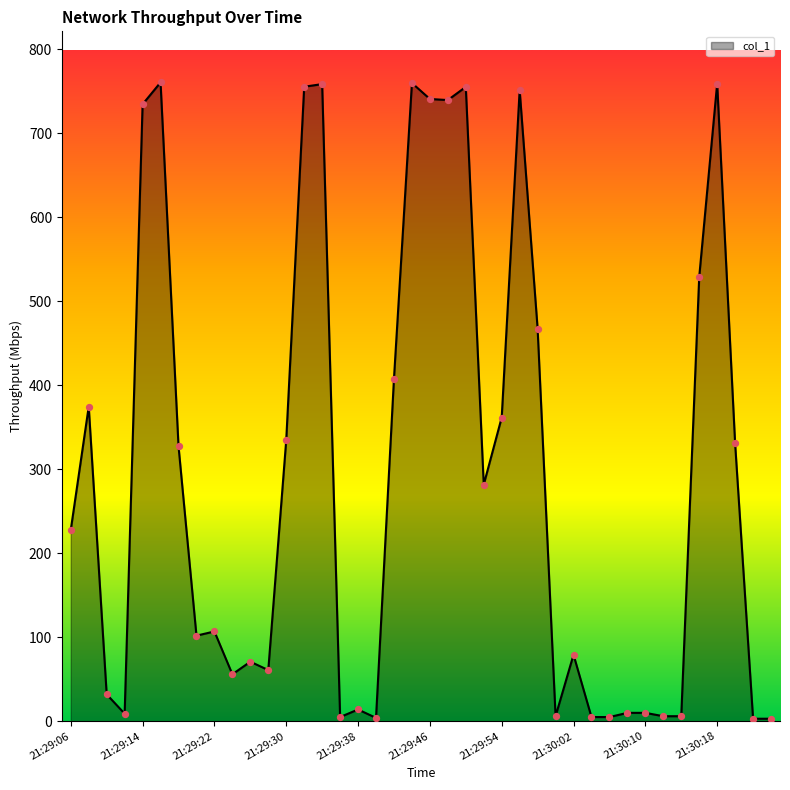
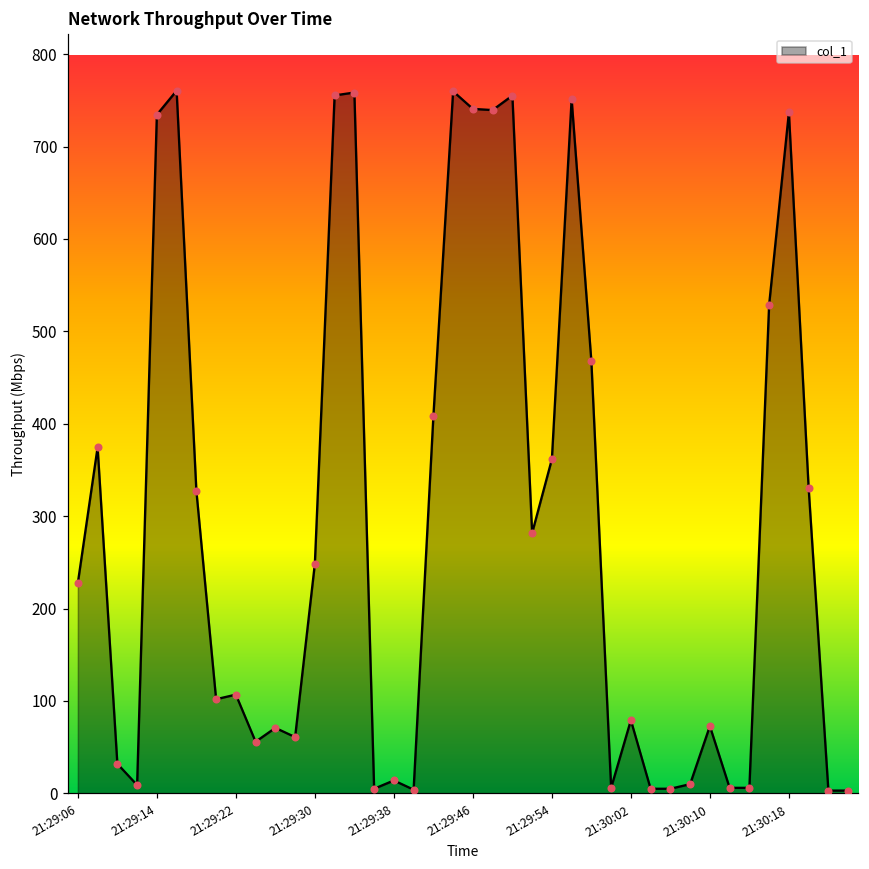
  {
    "21:29:06": 230,
    "21:29:14": 730,
    "21:29:22": 110,
-   "21:29:30": 330,
+   "21:29:30": 250,
    "21:29:38": 10,
    "21:29:46": 740,
    "21:29:54": 360,
    "21:30:02": 80,
-   "21:30:10": 10,
-   "21:30:18": 760
+   "21:30:10": 70,
+   "21:30:18": 740
  }
